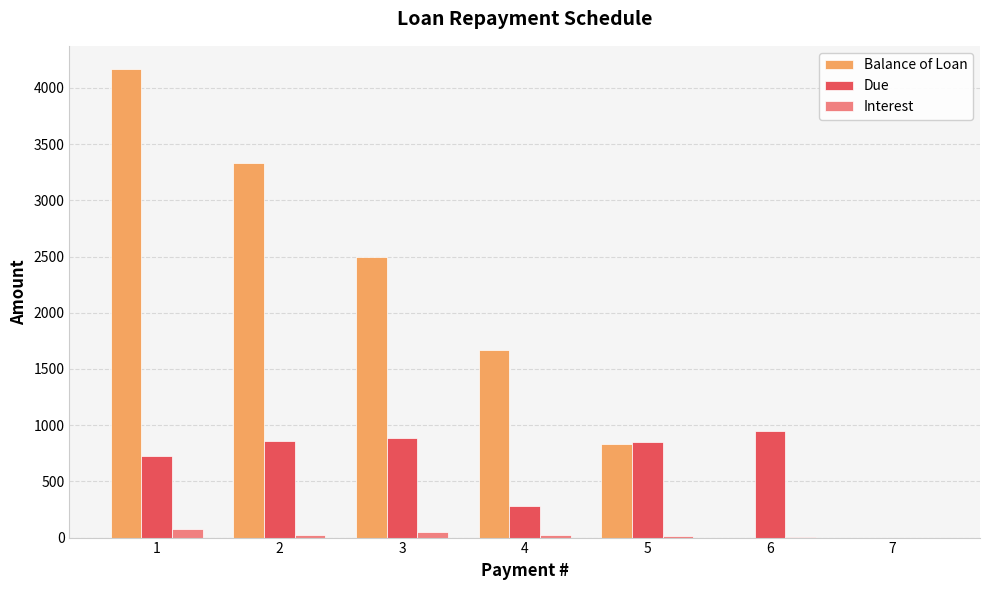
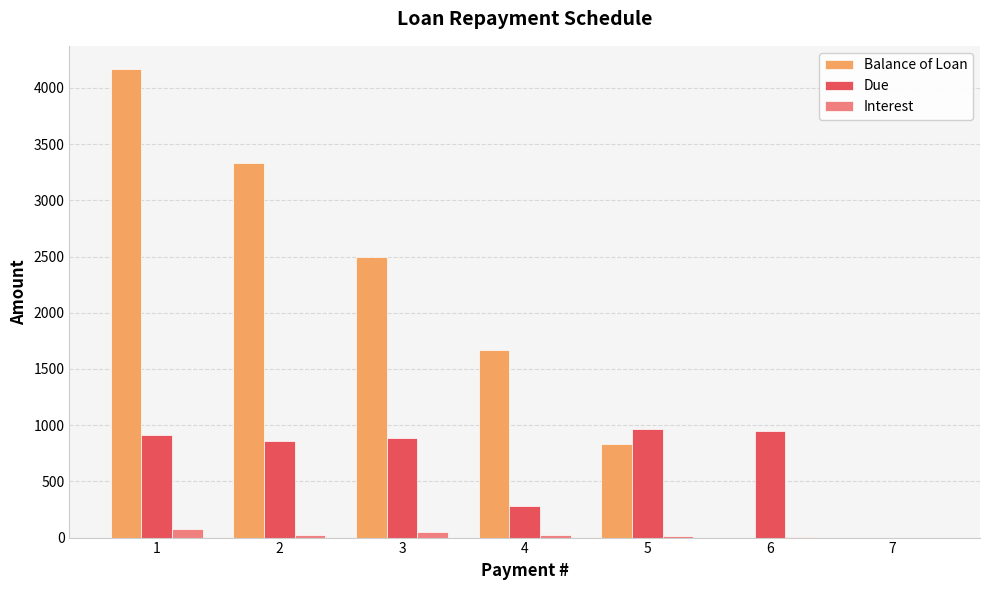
  {
    "Due": {
-     "1": 720,
+     "1": 910,
      "2": 860,
      "3": 880,
      "4": 280,
-     "5": 850,
+     "5": 970,
      "6": 950
    }
  }
